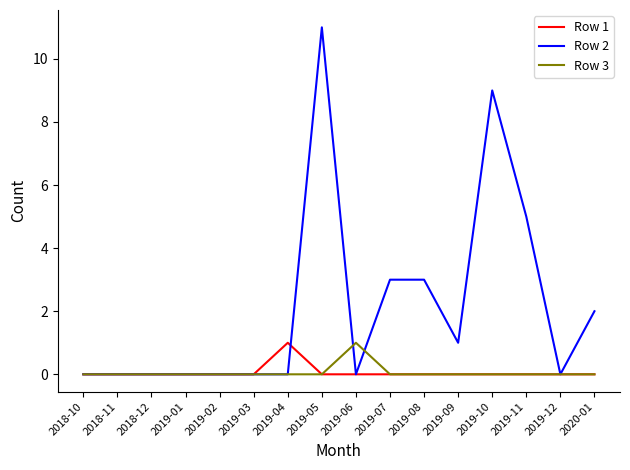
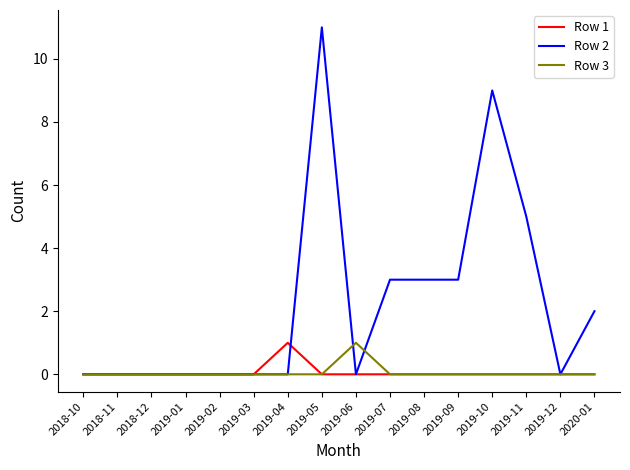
  {
    "Row 1": {
      "2019-04": 1
    },
    "Row 2": {
      "2019-05": 11,
      "2019-07": 3,
      "2019-08": 3,
-     "2019-09": 1,
+     "2019-09": 3,
      "2019-10": 9,
      "2019-11": 5,
      "2020-01": 2
    },
    "Row 3": {
      "2019-06": 1
    }
  }
